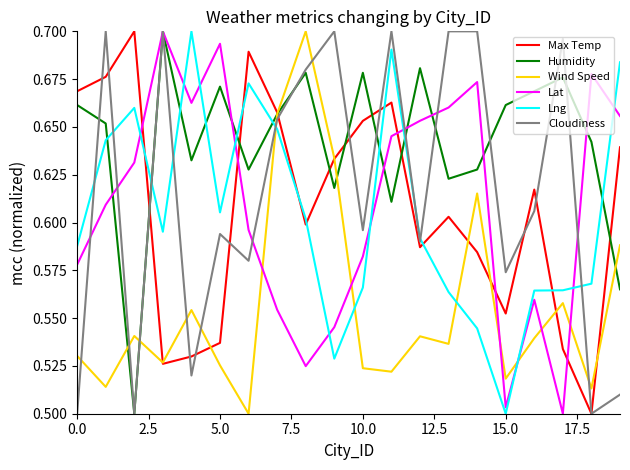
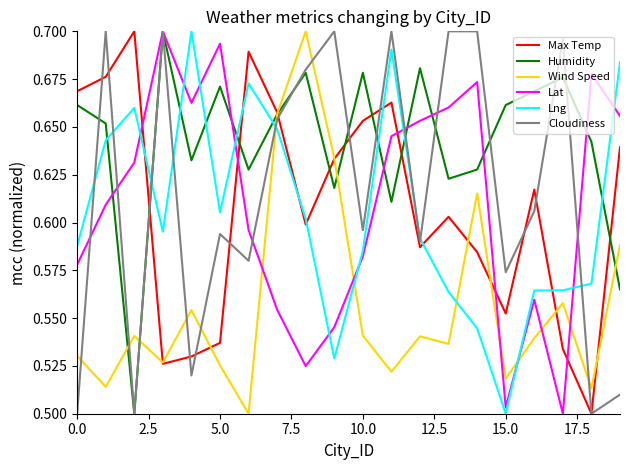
  {
    "Max Temp": {
      "0.0": 0.669,
      "5.0": 0.537,
      "10.0": 0.653,
      "15.0": 0.552
    },
    "Humidity": {
      "0.0": 0.661,
      "5.0": 0.671,
      "10.0": 0.678,
      "15.0": 0.661
    },
    "Wind Speed": {
      "0.0": 0.530,
      "5.0": 0.525,
-     "10.0": 0.524,
+     "10.0": 0.541,
      "15.0": 0.518
    },
    "Lat": {
      "0.0": 0.578,
      "5.0": 0.693,
      "10.0": 0.582,
      "15.0": 0.503
    },
    "Lng": {
      "0.0": 0.588,
      "5.0": 0.605,
-     "10.0": 0.566,
+     "10.0": 0.585,
      "15.0": 0.500
    },
    "Cloudiness": {
      "0.0": 0.500,
      "5.0": 0.594,
      "10.0": 0.596,
      "15.0": 0.574
    }
  }
